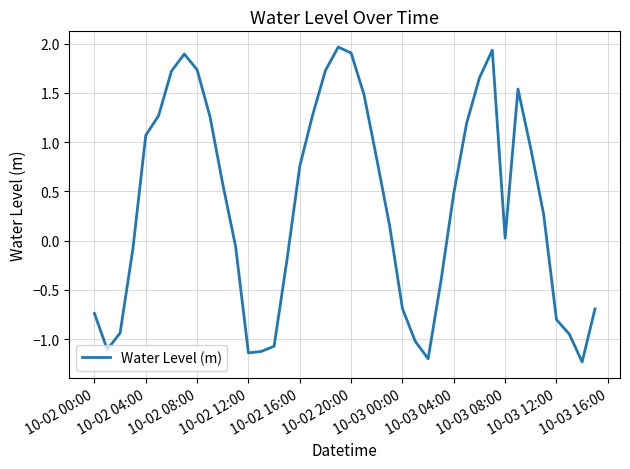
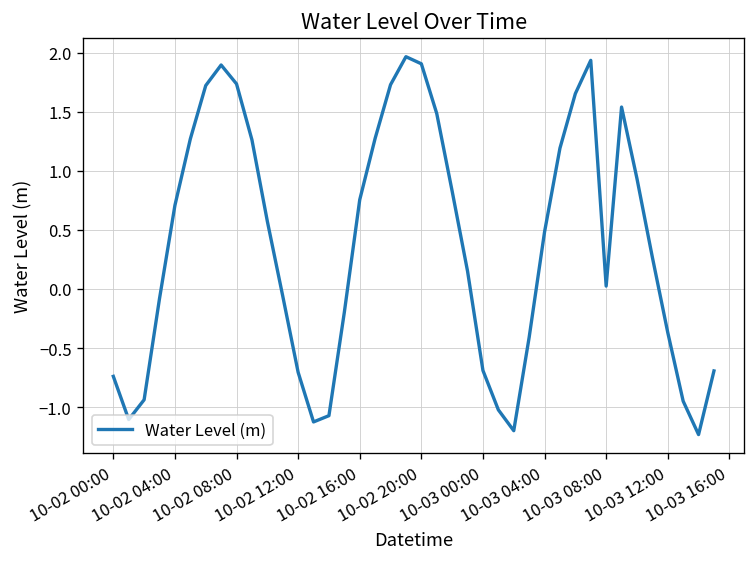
  {
    "10-02 00:00": -0.7,
-   "10-02 04:00": 1.1,
+   "10-02 04:00": 0.7,
    "10-02 08:00": 1.7,
-   "10-02 12:00": -1.1,
+   "10-02 12:00": -0.7,
    "10-02 16:00": 0.8,
    "10-02 20:00": 1.9,
    "10-03 00:00": -0.7,
    "10-03 04:00": 0.5,
    "10-03 08:00": 0.0,
-   "10-03 12:00": -0.8
+   "10-03 12:00": -0.4
  }
